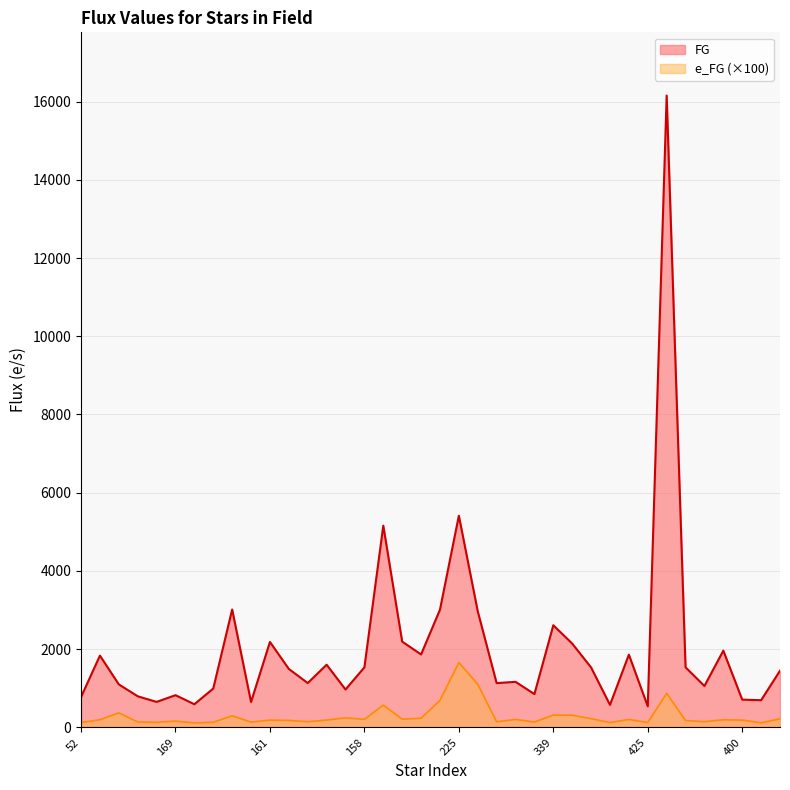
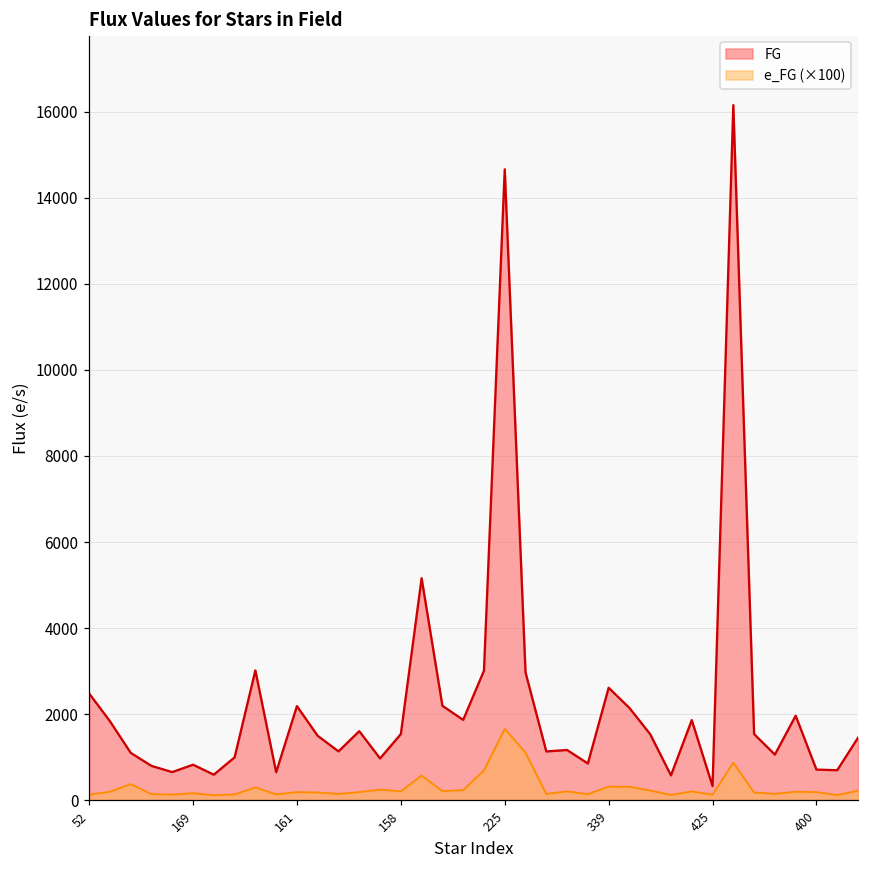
  {
    "FG": {
-     "52": 800,
+     "52": 2500,
      "169": 800,
      "161": 2200,
      "158": 1500,
-     "225": 5400,
+     "225": 14700,
      "339": 2600,
-     "425": 500,
+     "425": 300,
      "400": 700
    },
    "e_FG (×100)": {
      "52": 100,
      "169": 200,
      "161": 200,
      "158": 200,
      "225": 1700,
      "339": 300,
      "425": 100,
      "400": 200
    }
  }
